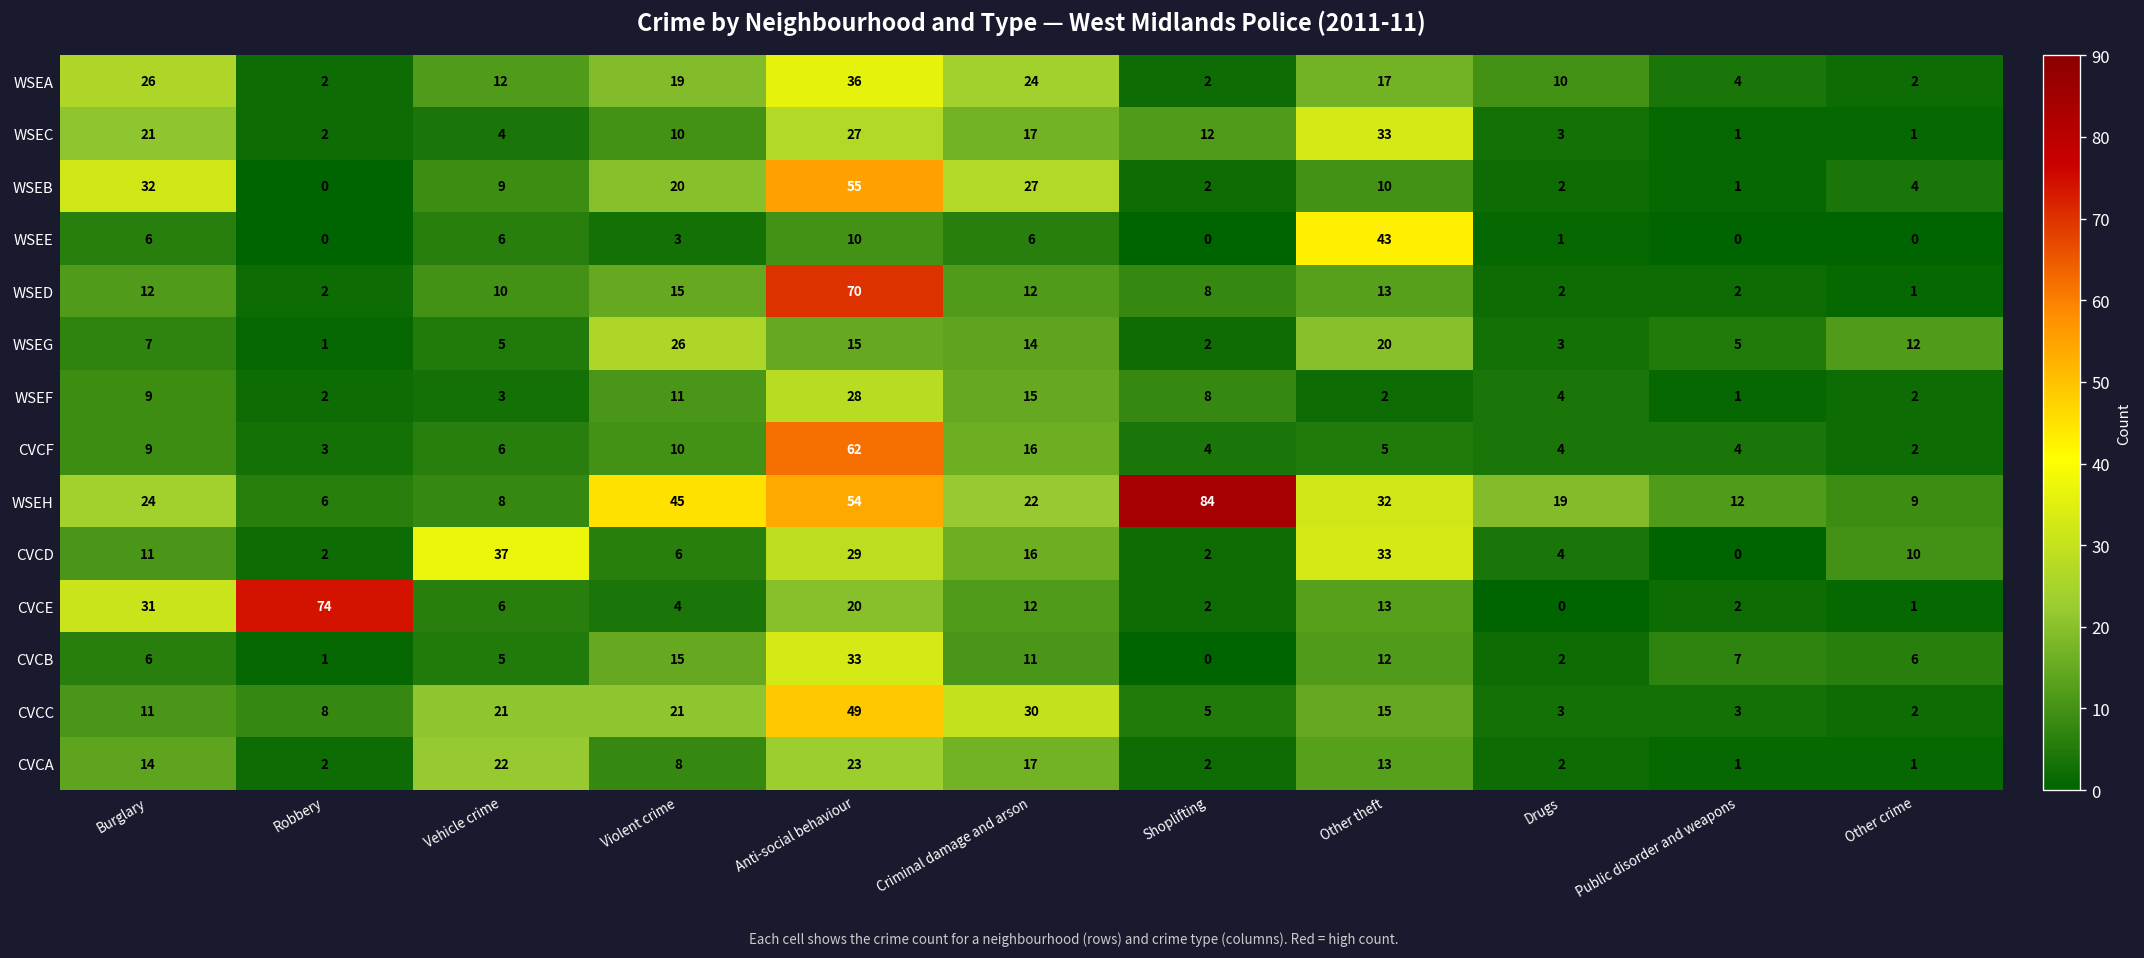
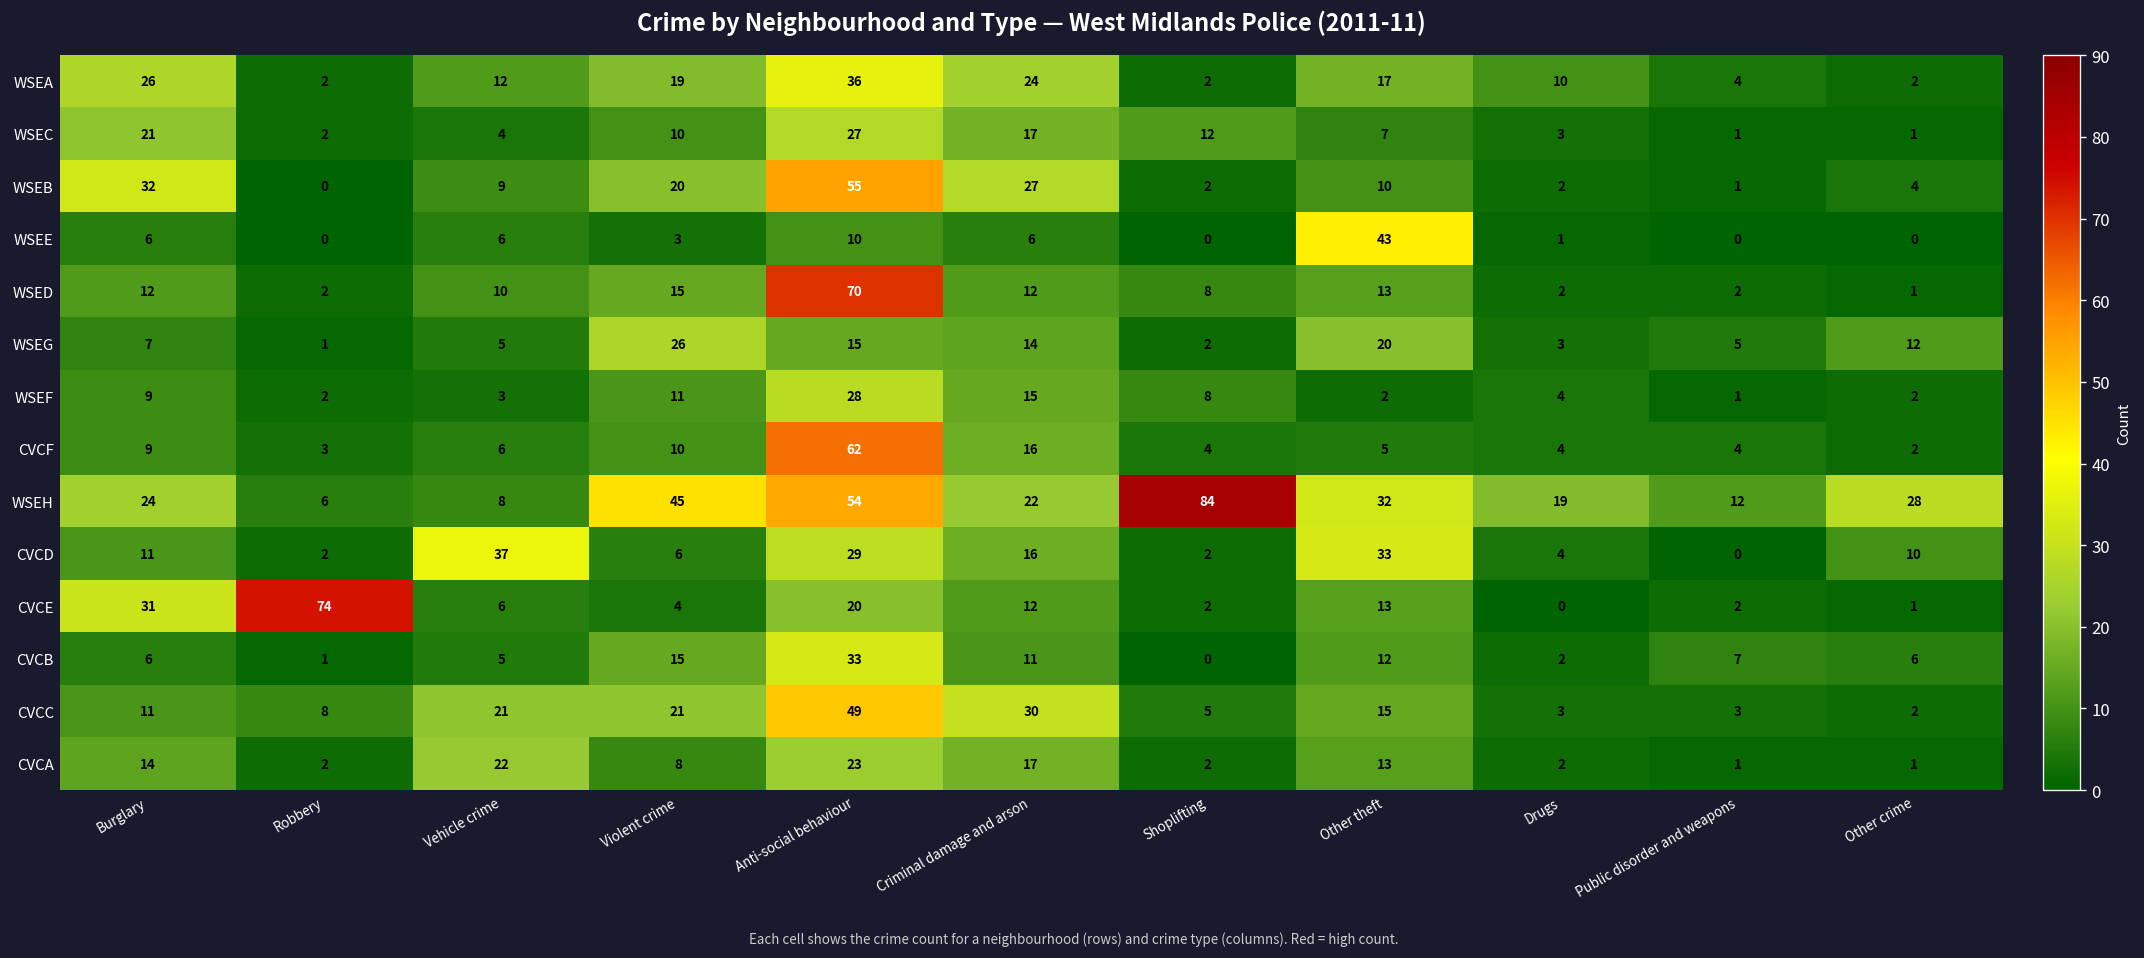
  {
    "WSEA": {
      "Burglary": 26,
      "Robbery": 2,
      "Vehicle crime": 12,
      "Violent crime": 19,
      "Anti-social behaviour": 36,
      "Criminal damage and arson": 24,
      "Shoplifting": 2,
      "Other theft": 17,
      "Drugs": 10,
      "Public disorder and weapons": 4,
      "Other crime": 2
    },
    "WSEC": {
      "Burglary": 21,
      "Robbery": 2,
      "Vehicle crime": 4,
      "Violent crime": 10,
      "Anti-social behaviour": 27,
      "Criminal damage and arson": 17,
      "Shoplifting": 12,
-     "Other theft": 33,
+     "Other theft": 7,
      "Drugs": 3,
      "Public disorder and weapons": 1,
      "Other crime": 1
    },
    "WSEB": {
      "Burglary": 32,
      "Robbery": 0,
      "Vehicle crime": 9,
      "Violent crime": 20,
      "Anti-social behaviour": 55,
      "Criminal damage and arson": 27,
      "Shoplifting": 2,
      "Other theft": 10,
      "Drugs": 2,
      "Public disorder and weapons": 1,
      "Other crime": 4
    },
    "WSEE": {
      "Burglary": 6,
      "Robbery": 0,
      "Vehicle crime": 6,
      "Violent crime": 3,
      "Anti-social behaviour": 10,
      "Criminal damage and arson": 6,
      "Shoplifting": 0,
      "Other theft": 43,
      "Drugs": 1,
      "Public disorder and weapons": 0,
      "Other crime": 0
    },
    "WSED": {
      "Burglary": 12,
      "Robbery": 2,
      "Vehicle crime": 10,
      "Violent crime": 15,
      "Anti-social behaviour": 70,
      "Criminal damage and arson": 12,
      "Shoplifting": 8,
      "Other theft": 13,
      "Drugs": 2,
      "Public disorder and weapons": 2,
      "Other crime": 1
    },
    "WSEG": {
      "Burglary": 7,
      "Robbery": 1,
      "Vehicle crime": 5,
      "Violent crime": 26,
      "Anti-social behaviour": 15,
      "Criminal damage and arson": 14,
      "Shoplifting": 2,
      "Other theft": 20,
      "Drugs": 3,
      "Public disorder and weapons": 5,
      "Other crime": 12
    },
    "WSEF": {
      "Burglary": 9,
      "Robbery": 2,
      "Vehicle crime": 3,
      "Violent crime": 11,
      "Anti-social behaviour": 28,
      "Criminal damage and arson": 15,
      "Shoplifting": 8,
      "Other theft": 2,
      "Drugs": 4,
      "Public disorder and weapons": 1,
      "Other crime": 2
    },
    "CVCF": {
      "Burglary": 9,
      "Robbery": 3,
      "Vehicle crime": 6,
      "Violent crime": 10,
      "Anti-social behaviour": 62,
      "Criminal damage and arson": 16,
      "Shoplifting": 4,
      "Other theft": 5,
      "Drugs": 4,
      "Public disorder and weapons": 4,
      "Other crime": 2
    },
    "WSEH": {
      "Burglary": 24,
      "Robbery": 6,
      "Vehicle crime": 8,
      "Violent crime": 45,
      "Anti-social behaviour": 54,
      "Criminal damage and arson": 22,
      "Shoplifting": 84,
      "Other theft": 32,
      "Drugs": 19,
      "Public disorder and weapons": 12,
-     "Other crime": 9
+     "Other crime": 28
    },
    "CVCD": {
      "Burglary": 11,
      "Robbery": 2,
      "Vehicle crime": 37,
      "Violent crime": 6,
      "Anti-social behaviour": 29,
      "Criminal damage and arson": 16,
      "Shoplifting": 2,
      "Other theft": 33,
      "Drugs": 4,
      "Public disorder and weapons": 0,
      "Other crime": 10
    },
    "CVCE": {
      "Burglary": 31,
      "Robbery": 74,
      "Vehicle crime": 6,
      "Violent crime": 4,
      "Anti-social behaviour": 20,
      "Criminal damage and arson": 12,
      "Shoplifting": 2,
      "Other theft": 13,
      "Drugs": 0,
      "Public disorder and weapons": 2,
      "Other crime": 1
    },
    "CVCB": {
      "Burglary": 6,
      "Robbery": 1,
      "Vehicle crime": 5,
      "Violent crime": 15,
      "Anti-social behaviour": 33,
      "Criminal damage and arson": 11,
      "Shoplifting": 0,
      "Other theft": 12,
      "Drugs": 2,
      "Public disorder and weapons": 7,
      "Other crime": 6
    },
    "CVCC": {
      "Burglary": 11,
      "Robbery": 8,
      "Vehicle crime": 21,
      "Violent crime": 21,
      "Anti-social behaviour": 49,
      "Criminal damage and arson": 30,
      "Shoplifting": 5,
      "Other theft": 15,
      "Drugs": 3,
      "Public disorder and weapons": 3,
      "Other crime": 2
    },
    "CVCA": {
      "Burglary": 14,
      "Robbery": 2,
      "Vehicle crime": 22,
      "Violent crime": 8,
      "Anti-social behaviour": 23,
      "Criminal damage and arson": 17,
      "Shoplifting": 2,
      "Other theft": 13,
      "Drugs": 2,
      "Public disorder and weapons": 1,
      "Other crime": 1
    }
  }
